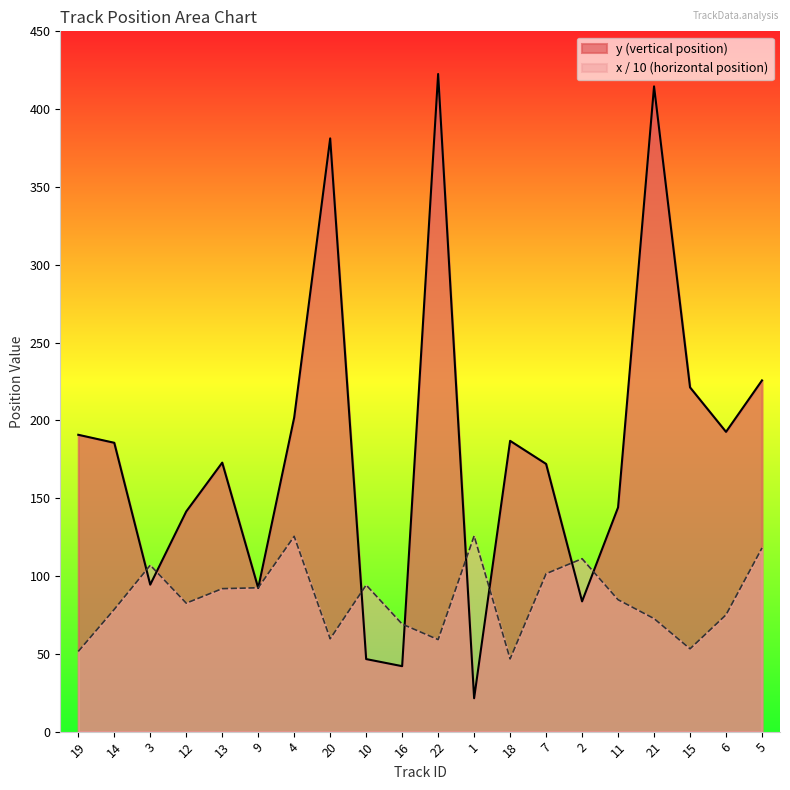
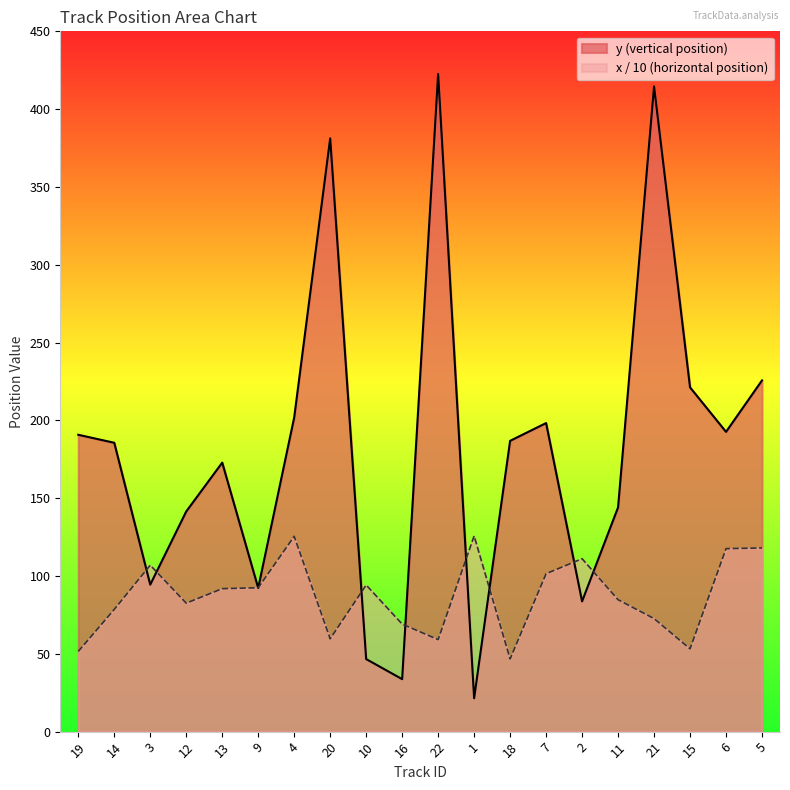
  {
    "y (vertical position)": {
      "19": 191,
      "14": 186,
      "3": 94,
      "12": 141,
      "13": 173,
      "4": 202,
      "20": 381,
      "10": 47,
-     "16": 42,
+     "16": 34,
      "22": 423,
      "1": 21,
      "18": 187,
-     "7": 172,
+     "7": 198,
      "2": 84,
      "11": 144,
      "21": 415,
      "15": 221,
      "6": 193,
      "5": 226
    },
    "x / 10 (horizontal position)": {
      "19": 52,
      "14": 79,
      "3": 107,
      "12": 83,
      "13": 92,
      "4": 126,
      "20": 60,
      "10": 94,
      "16": 69,
      "22": 59,
      "1": 126,
      "18": 47,
      "7": 101,
      "2": 111,
      "11": 85,
      "21": 73,
      "15": 53,
-     "6": 75,
+     "6": 118,
      "5": 118
    }
  }
